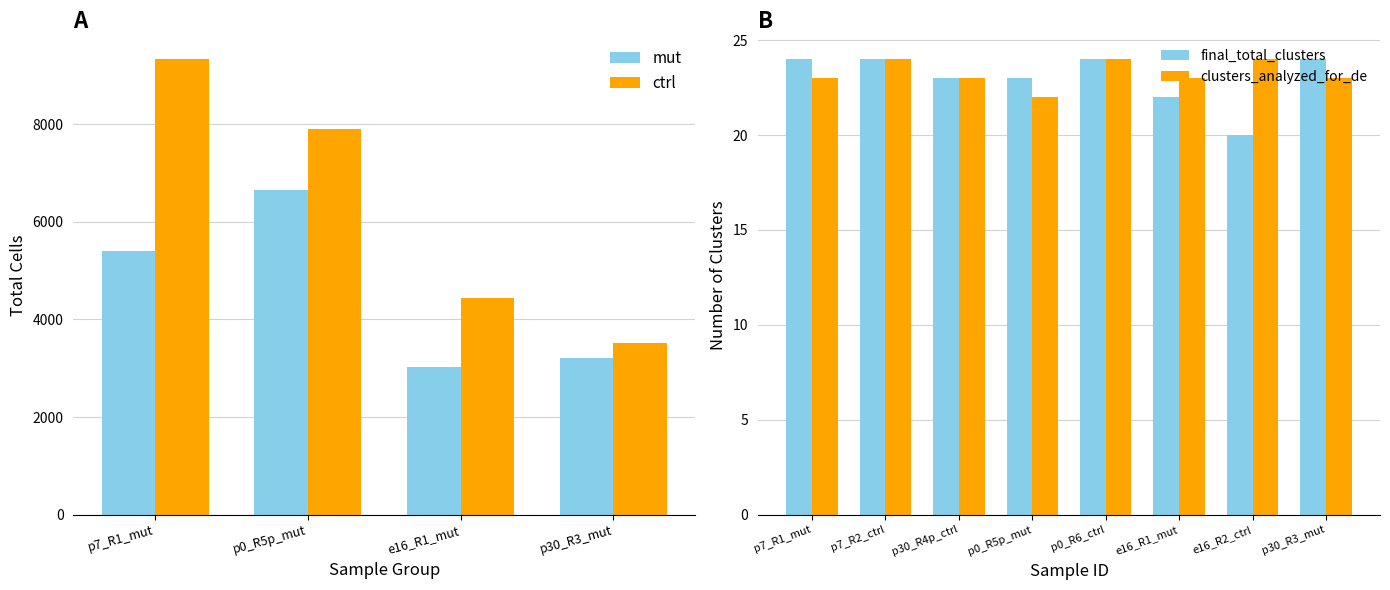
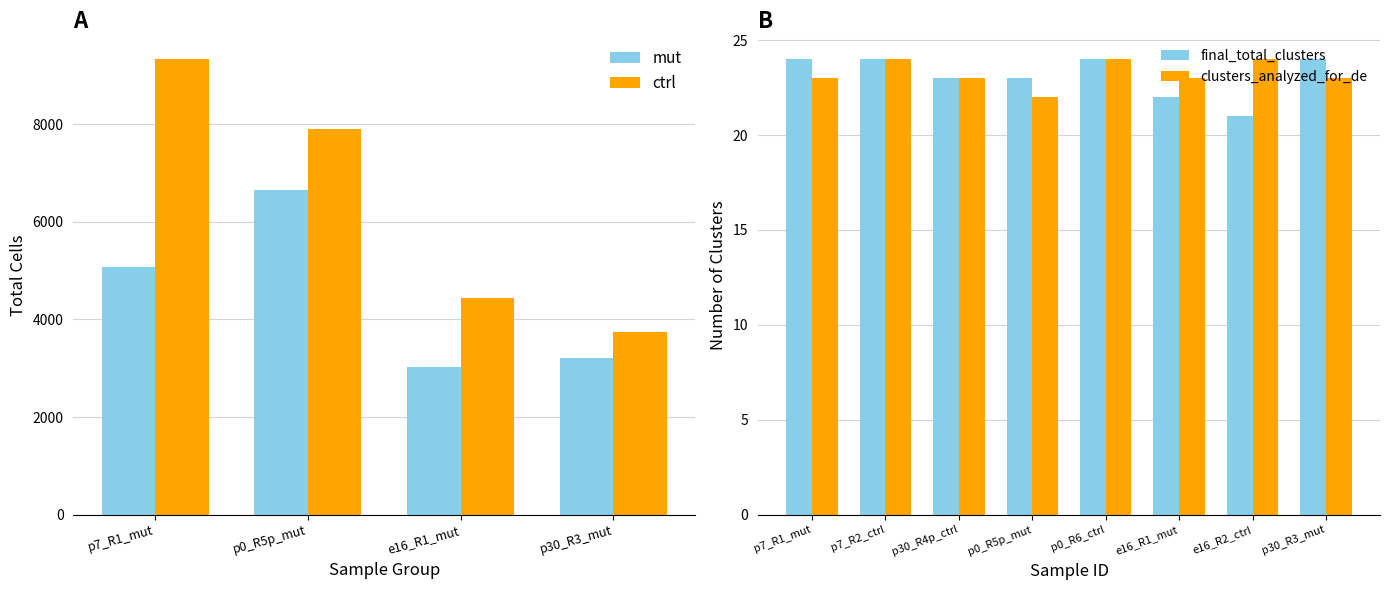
  {
    "A": {
      "mut": {
-       "p7_R1_mut": 5400,
+       "p7_R1_mut": 5100,
        "p0_R5p_mut": 6700,
        "e16_R1_mut": 3000,
        "p30_R3_mut": 3200
      },
      "ctrl": {
        "p7_R1_mut": 9300,
        "p0_R5p_mut": 7900,
        "e16_R1_mut": 4400,
-       "p30_R3_mut": 3500
+       "p30_R3_mut": 3700
      }
    },
    "B": {
      "final_total_clusters": {
        "p7_R1_mut": 24,
        "p7_R2_ctrl": 24,
        "p30_R4p_ctrl": 23,
        "p0_R5p_mut": 23,
        "p0_R6_ctrl": 24,
        "e16_R1_mut": 22,
-       "e16_R2_ctrl": 20,
+       "e16_R2_ctrl": 21,
        "p30_R3_mut": 24
      },
      "clusters_analyzed_for_de": {
        "p7_R1_mut": 23,
        "p7_R2_ctrl": 24,
        "p30_R4p_ctrl": 23,
        "p0_R5p_mut": 22,
        "p0_R6_ctrl": 24,
        "e16_R1_mut": 23,
        "e16_R2_ctrl": 24,
        "p30_R3_mut": 23
      }
    }
  }
